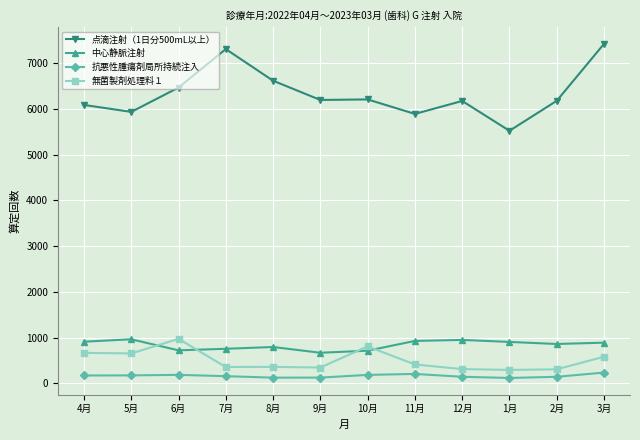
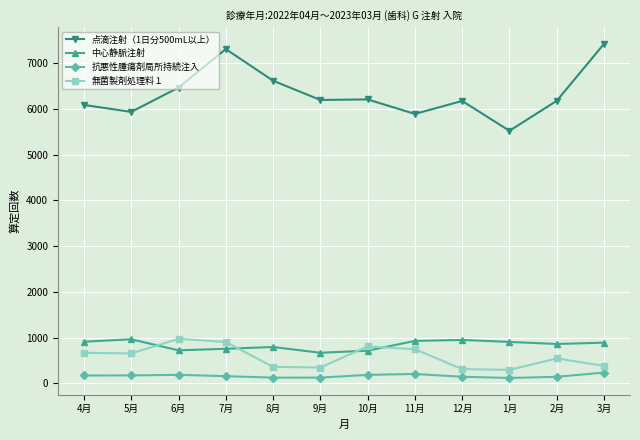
  {
    "無菌製剤処理料１": {
      "4月": 700,
      "5月": 700,
      "6月": 1000,
-     "7月": 400,
+     "7月": 900,
      "8月": 400,
      "9月": 300,
      "10月": 800,
-     "11月": 400,
+     "11月": 700,
      "12月": 300,
      "1月": 300,
-     "2月": 300,
-     "3月": 600
+     "2月": 500,
+     "3月": 400
    }
  }
